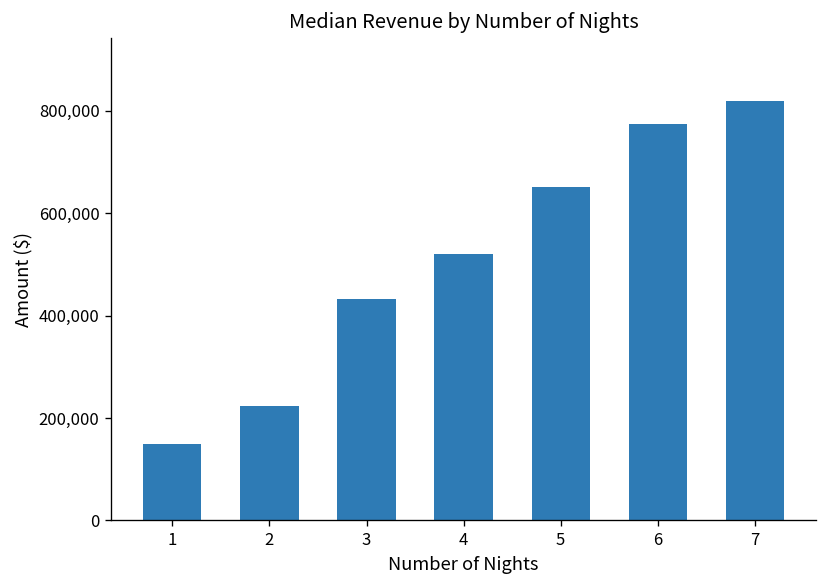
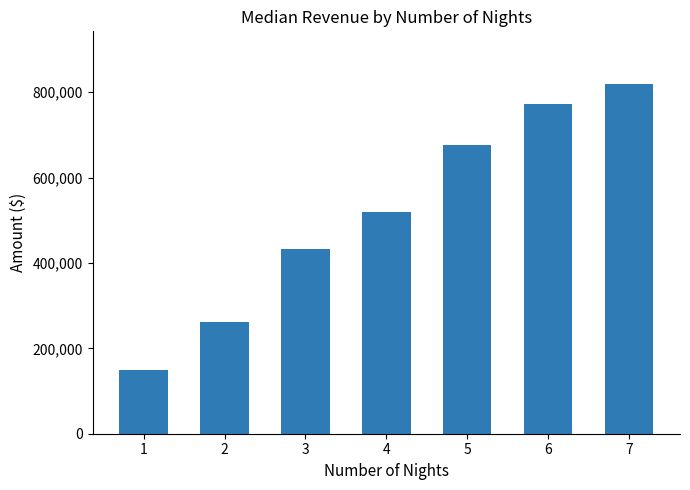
  {
    "1": "150,000",
-   "2": "220,000",
+   "2": "260,000",
    "3": "430,000",
    "4": "520,000",
-   "5": "650,000",
+   "5": "680,000",
    "6": "770,000",
    "7": "820,000"
  }
